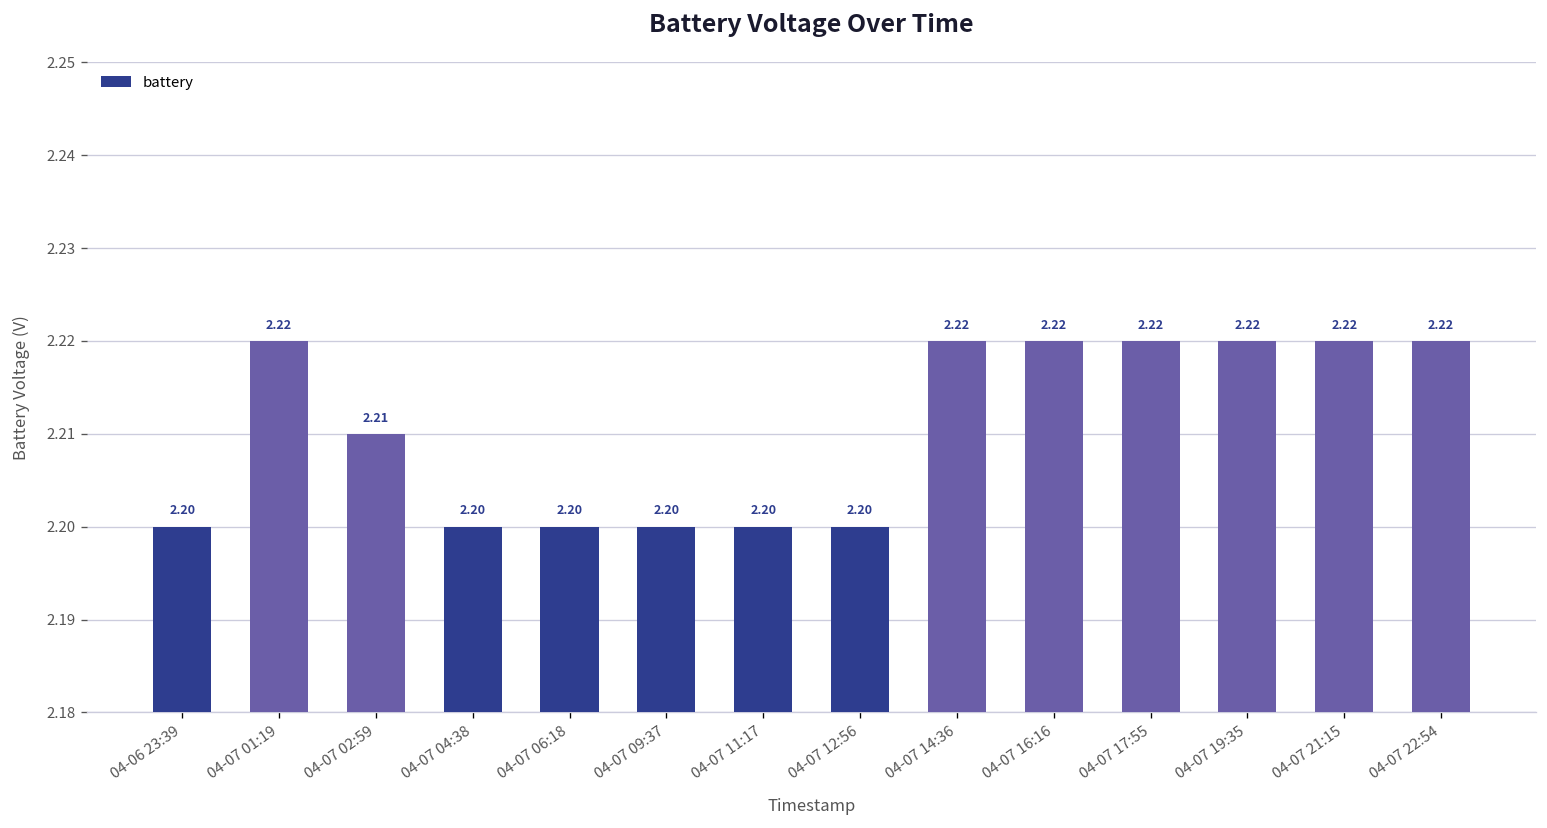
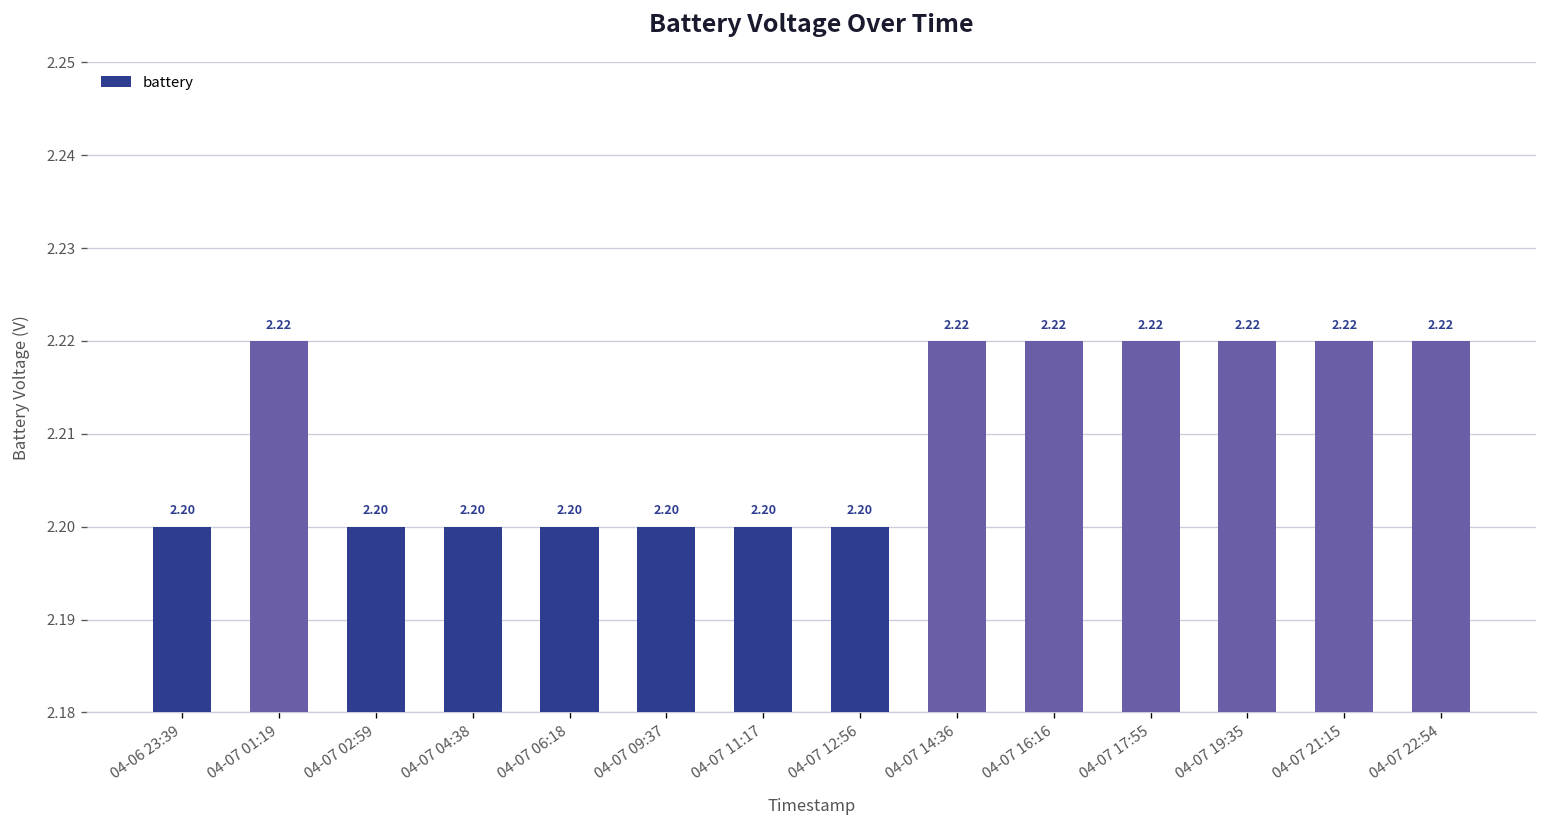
  {
    "04-06 23:39": 2.20,
    "04-07 01:19": 2.22,
-   "04-07 02:59": 2.21,
+   "04-07 02:59": 2.20,
    "04-07 04:38": 2.20,
    "04-07 06:18": 2.20,
    "04-07 09:37": 2.20,
    "04-07 11:17": 2.20,
    "04-07 12:56": 2.20,
    "04-07 14:36": 2.22,
    "04-07 16:16": 2.22,
    "04-07 17:55": 2.22,
    "04-07 19:35": 2.22,
    "04-07 21:15": 2.22,
    "04-07 22:54": 2.22
  }
